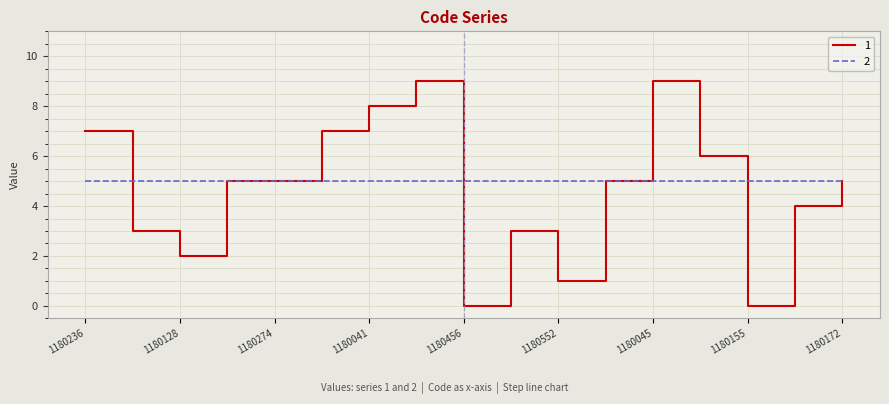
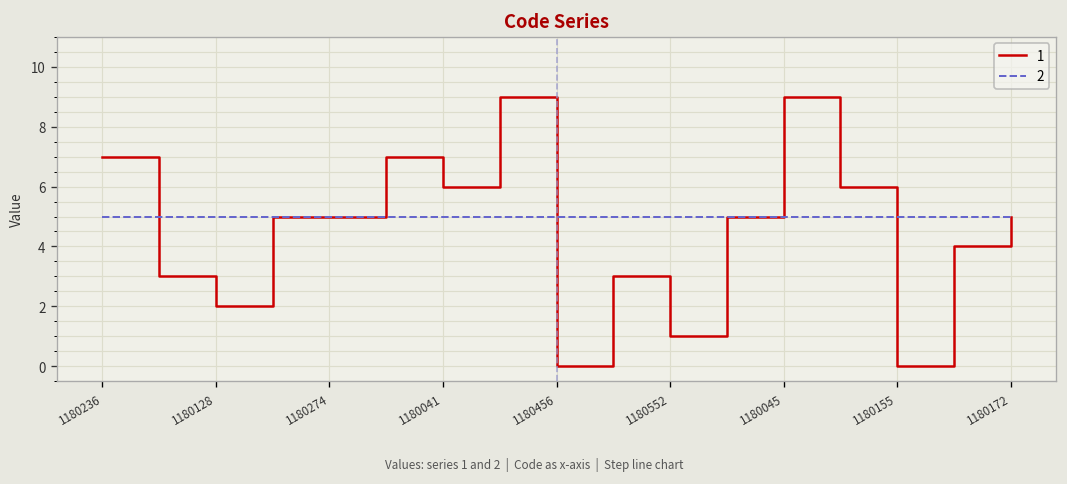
  {
    "1": {
      "1180236": 7,
      "1180128": 2,
-     "1180041": 8,
+     "1180041": 6,
      "1180456": 0,
      "1180552": 1,
      "1180045": 9,
      "1180155": 0
    },
    "2": {
      "1180236": 5,
      "1180128": 5,
      "1180041": 5,
      "1180456": 5,
      "1180552": 5,
      "1180045": 5,
      "1180155": 5
    }
  }
